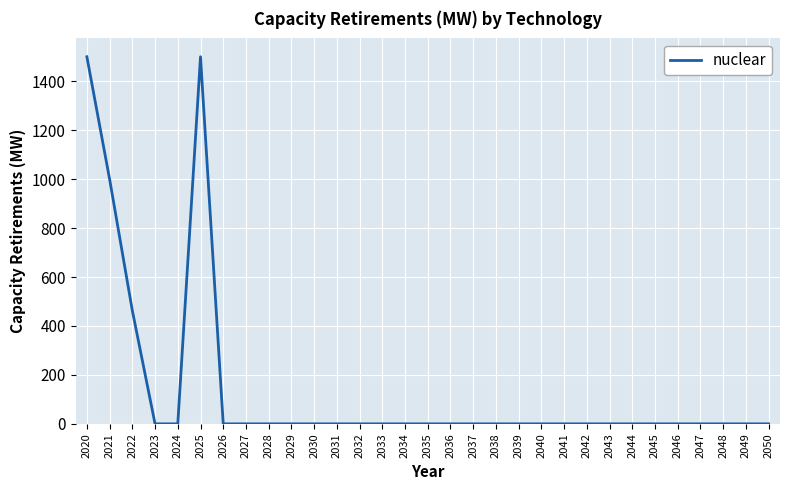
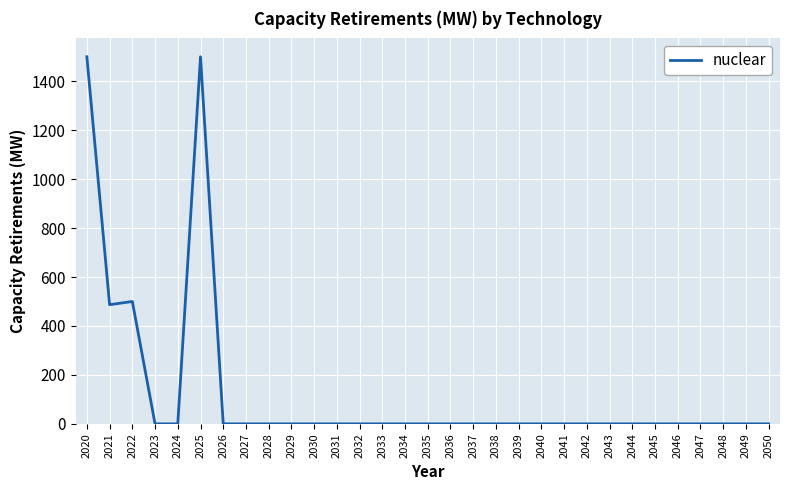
  {
    "2020": 1500,
-   "2021": 1000,
-   "2022": 460,
+   "2021": 490,
+   "2022": 500,
    "2023": 0,
    "2024": 0,
    "2025": 1500,
    "2026": 0,
    "2027": 0,
    "2028": 0,
    "2029": 0,
    "2030": 0,
    "2031": 0,
    "2032": 0,
    "2033": 0,
    "2034": 0,
    "2035": 0,
    "2036": 0,
    "2037": 0,
    "2038": 0,
    "2039": 0,
    "2040": 0,
    "2041": 0,
    "2042": 0,
    "2043": 0,
    "2044": 0,
    "2045": 0,
    "2046": 0,
    "2047": 0,
    "2048": 0,
    "2049": 0,
    "2050": 0
  }
